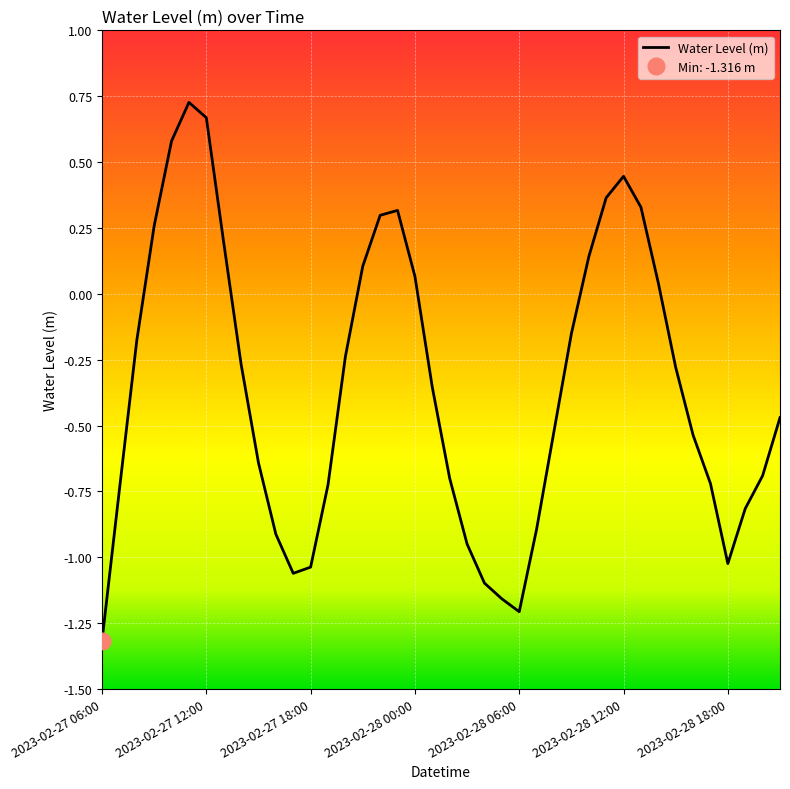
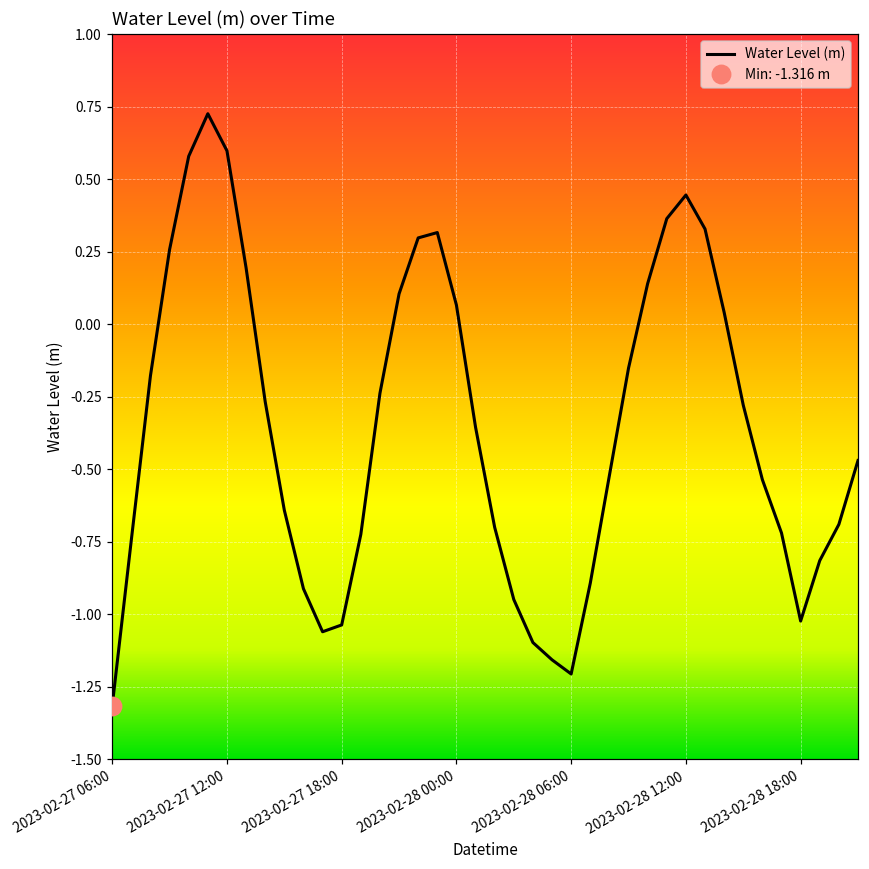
  {
    "Water Level (m)": {
-     "2023-02-27 12:00": 0.67,
+     "2023-02-27 12:00": 0.60,
      "2023-02-27 18:00": -1.04,
      "2023-02-28 00:00": 0.07,
      "2023-02-28 06:00": -1.21,
      "2023-02-28 12:00": 0.45,
      "2023-02-28 18:00": -1.02
    }
  }
